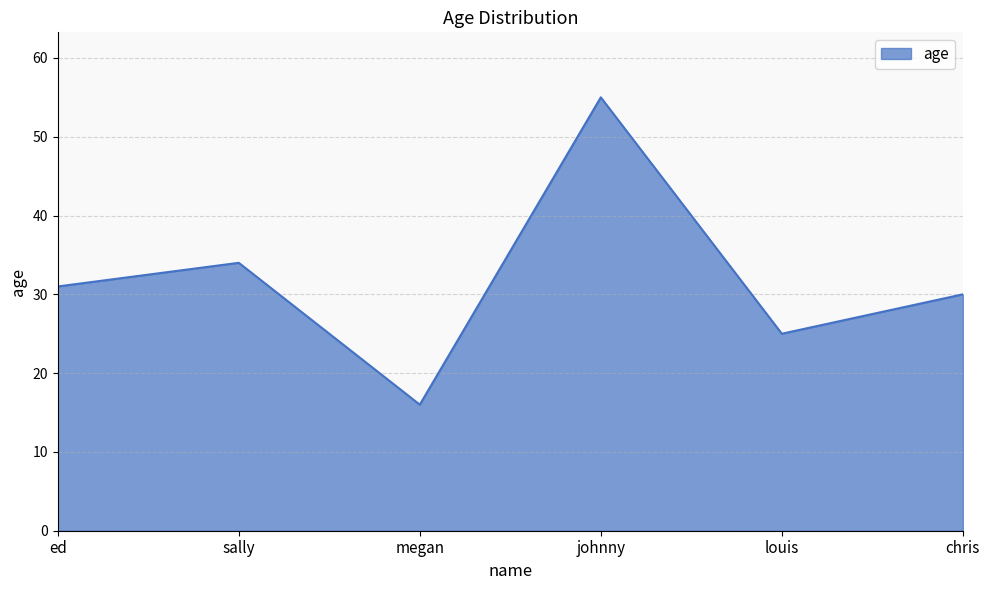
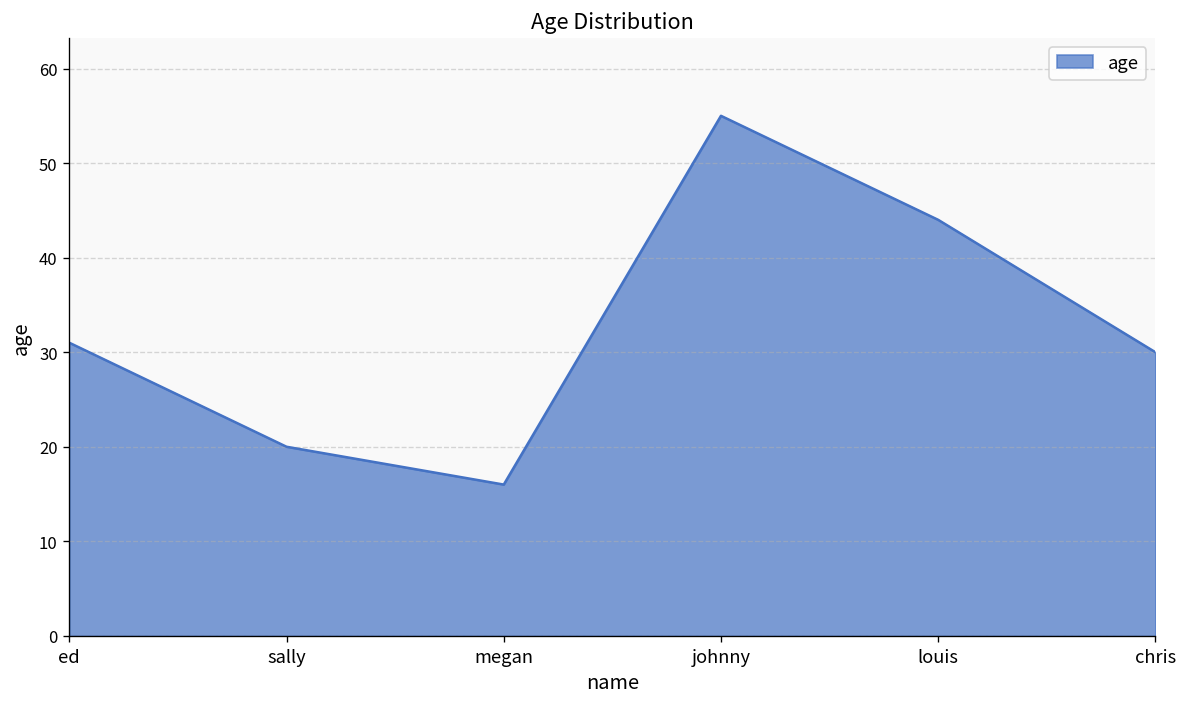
  {
    "ed": 31,
-   "sally": 34,
+   "sally": 20,
    "megan": 16,
    "johnny": 55,
-   "louis": 25,
+   "louis": 44,
    "chris": 30
  }
